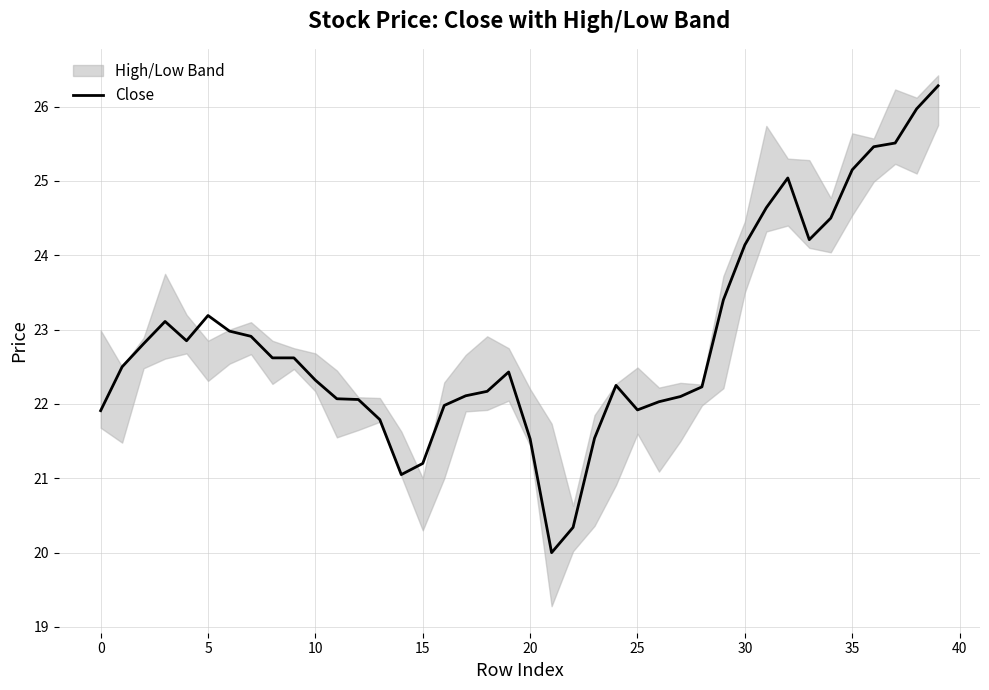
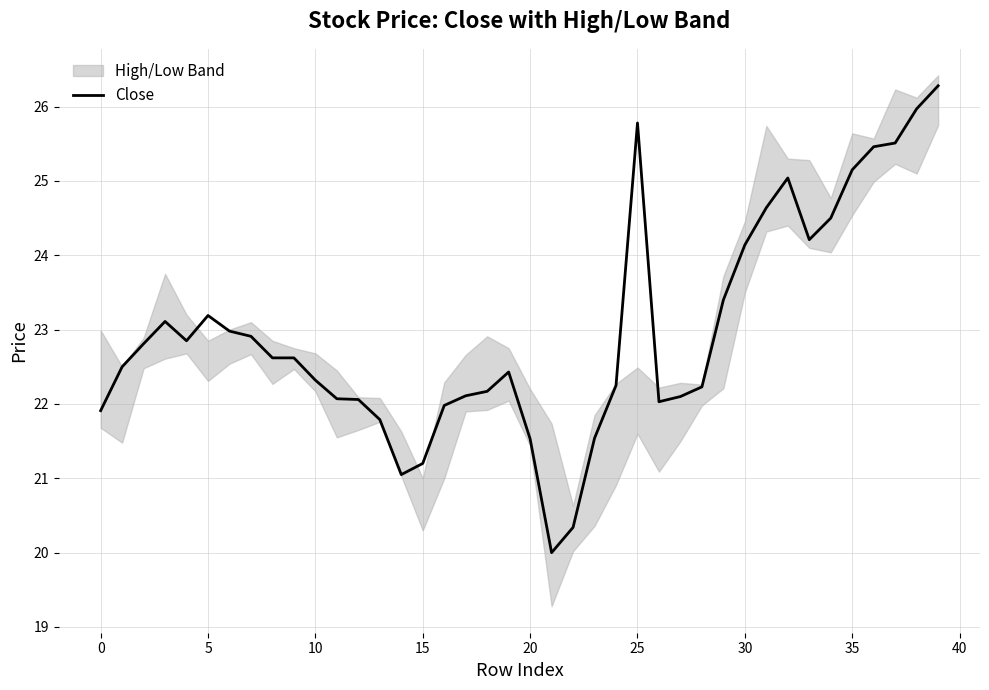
  {
    "Close": {
      "0": 21.9,
      "5": 23.2,
      "10": 22.3,
      "15": 21.2,
      "20": 21.5,
-     "25": 21.9,
+     "25": 25.8,
      "30": 24.1,
      "35": 25.2
    }
  }
